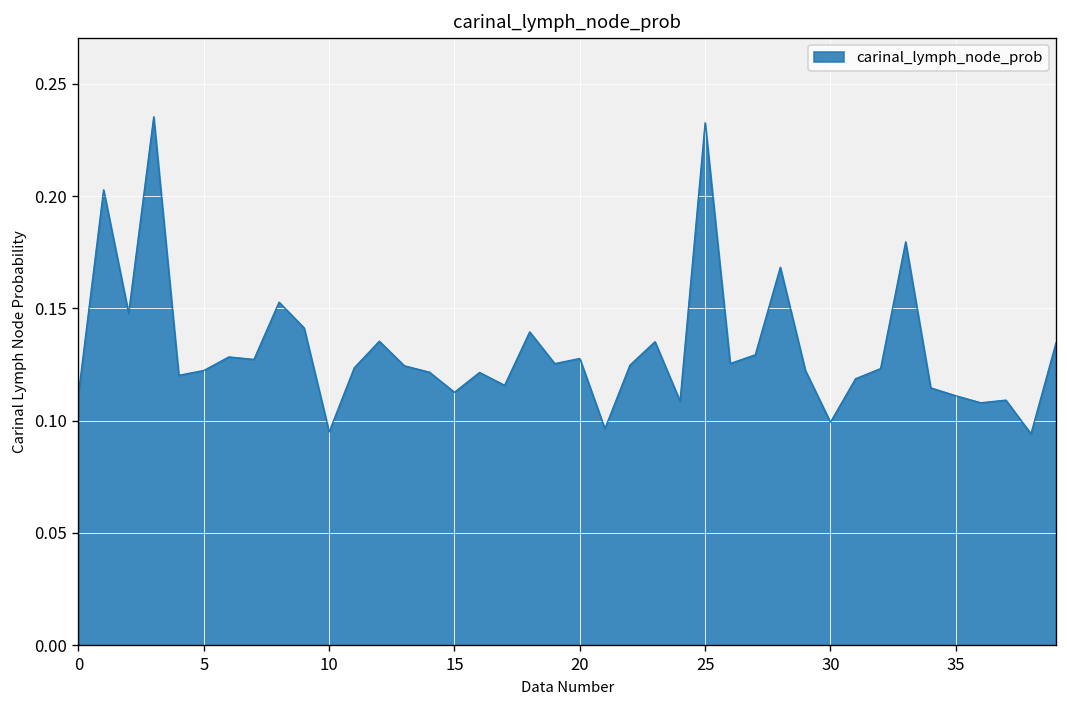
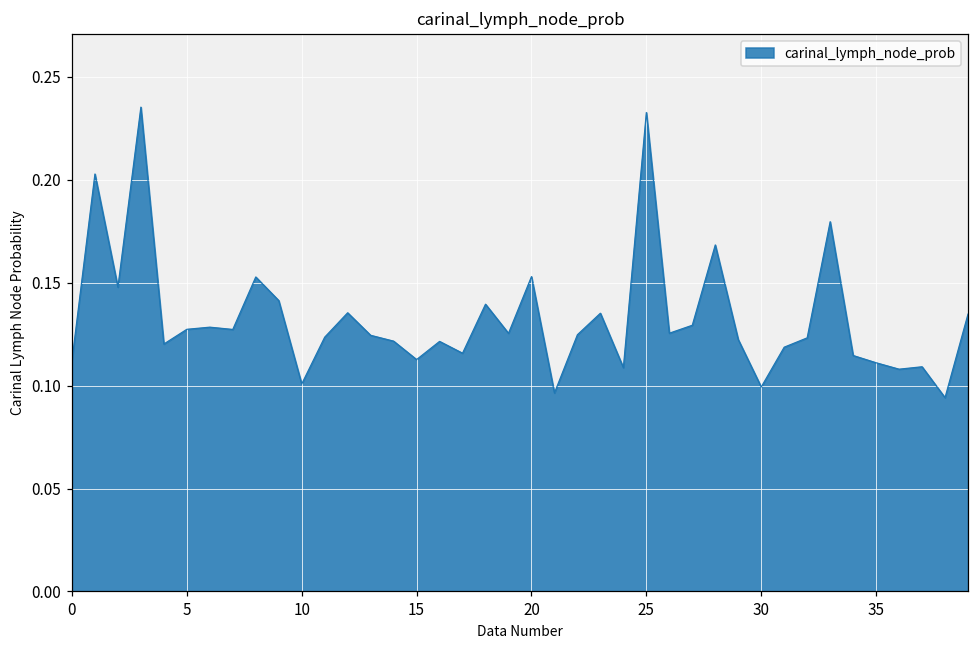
  {
    "0": 0.112,
-   "5": 0.122,
-   "10": 0.095,
+   "5": 0.127,
+   "10": 0.101,
    "15": 0.113,
-   "20": 0.128,
+   "20": 0.153,
    "25": 0.233,
    "30": 0.099,
    "35": 0.111
  }
